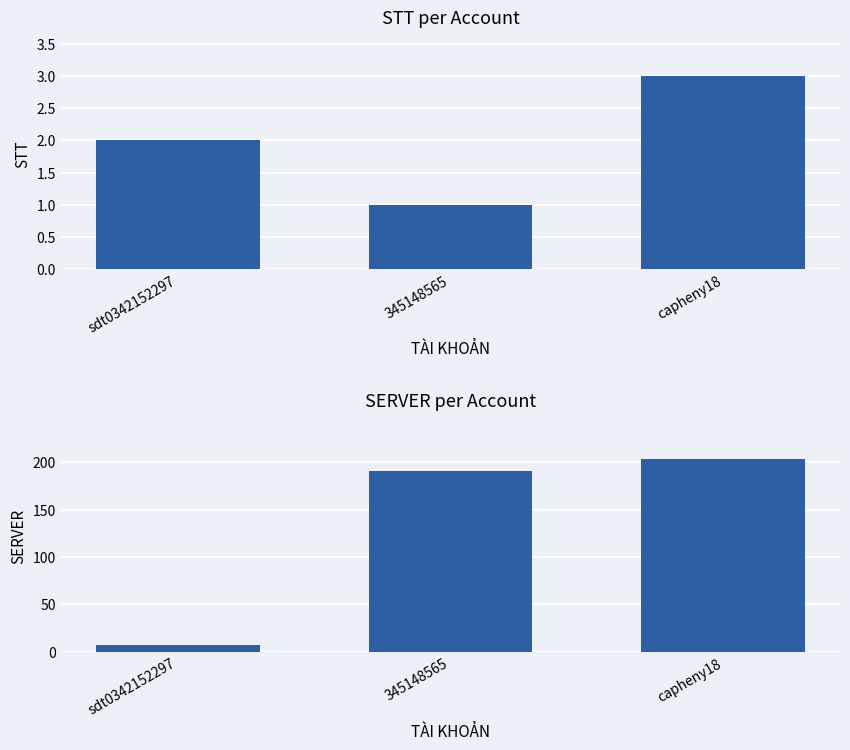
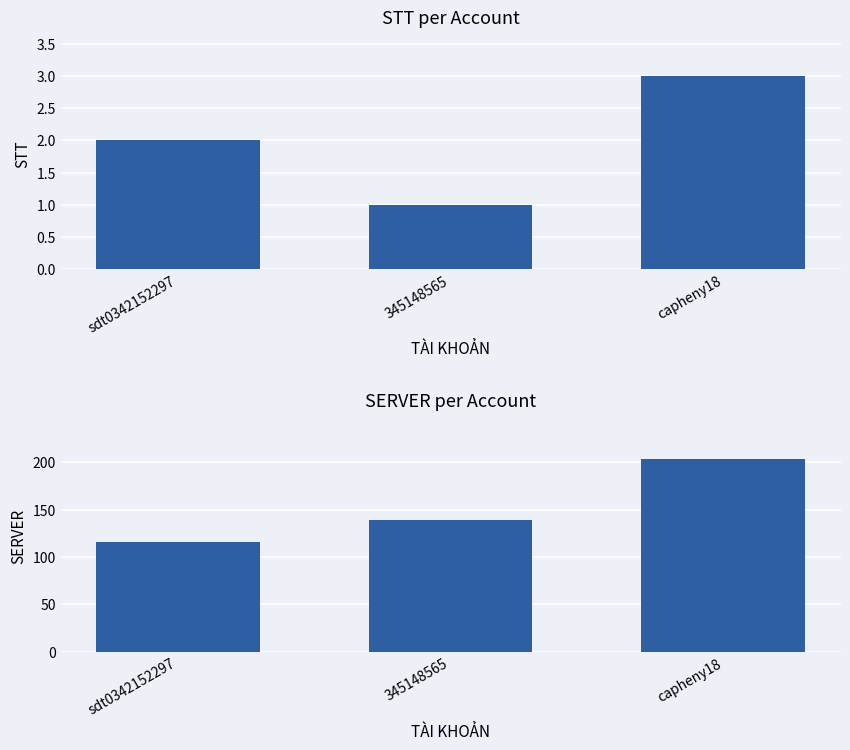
  {
    "STT per Account": {
      "sdt0342152297": 2.0,
      "345148565": 1.0,
      "capheny18": 3.0
    },
    "SERVER per Account": {
-     "sdt0342152297": 10,
-     "345148565": 190,
+     "sdt0342152297": 120,
+     "345148565": 140,
      "capheny18": 200
    }
  }
